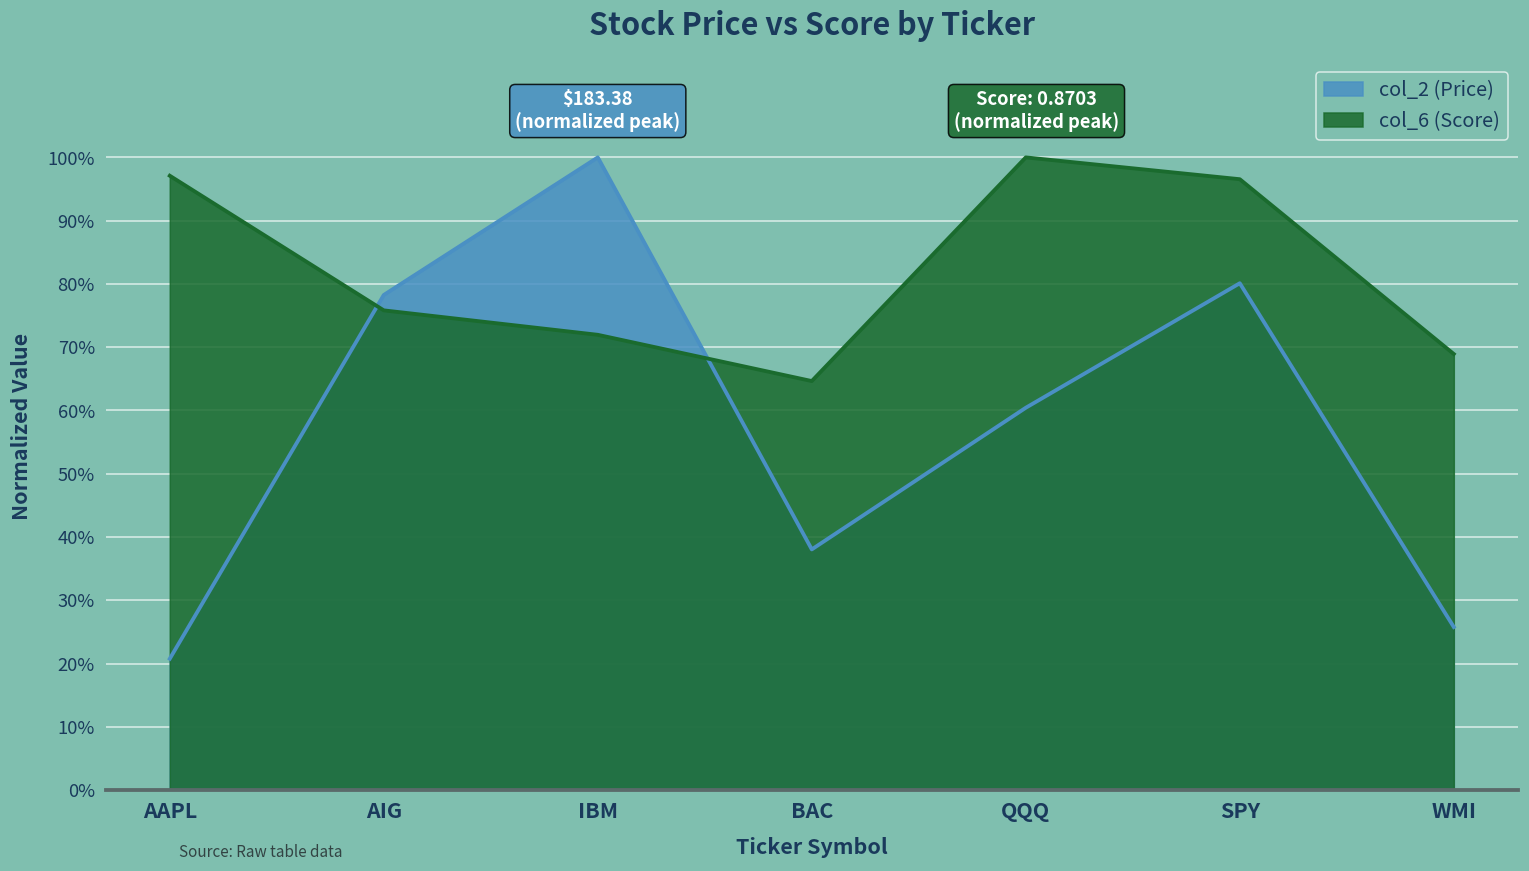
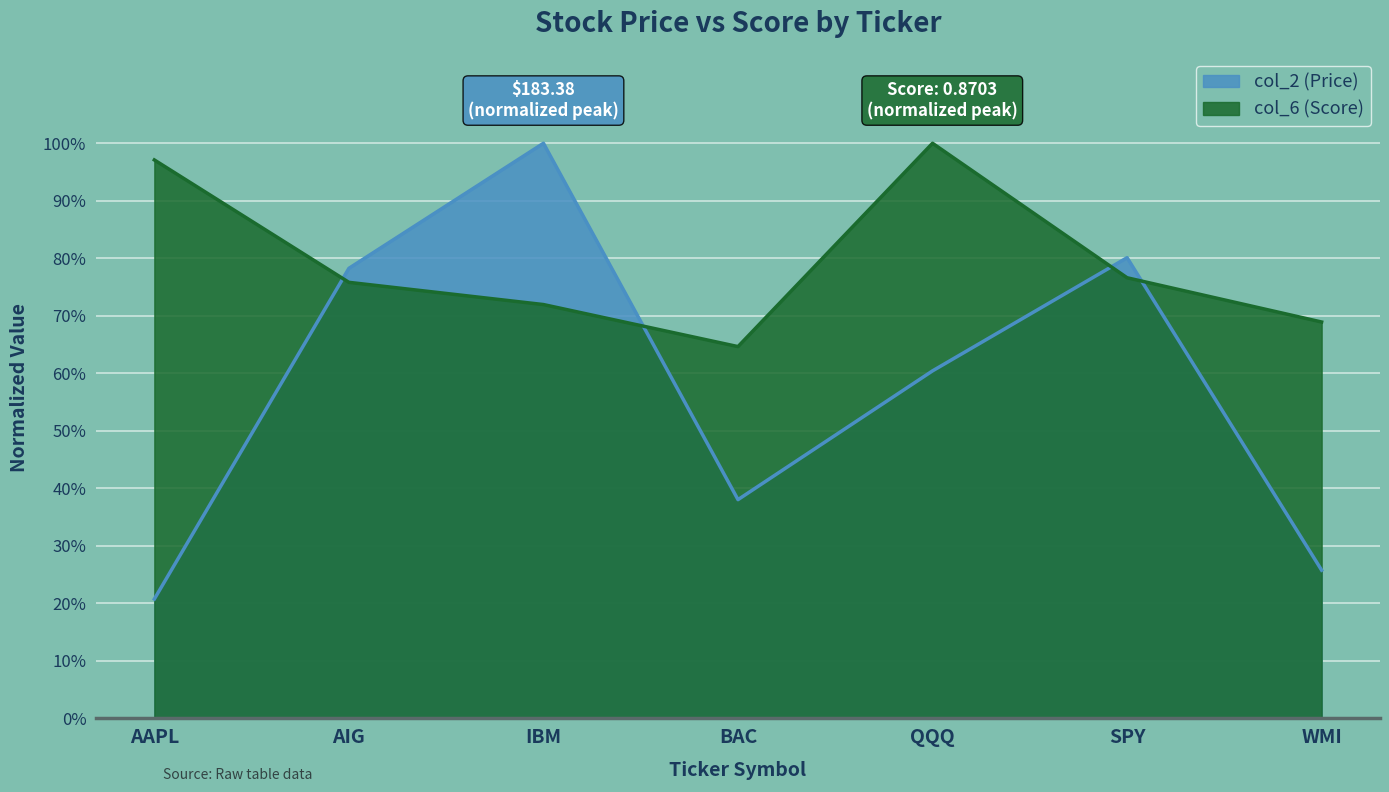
  {
    "col_2 (Price)": {
      "AAPL": "21%",
      "AIG": "78%",
      "BAC": "38%",
      "QQQ": "60%",
      "SPY": "80%",
      "WMI": "26%"
    },
    "col_6 (Score)": {
      "AAPL": "97%",
      "AIG": "76%",
      "IBM": "72%",
      "BAC": "65%",
-     "SPY": "97%",
+     "SPY": "77%",
      "WMI": "69%"
    }
  }
